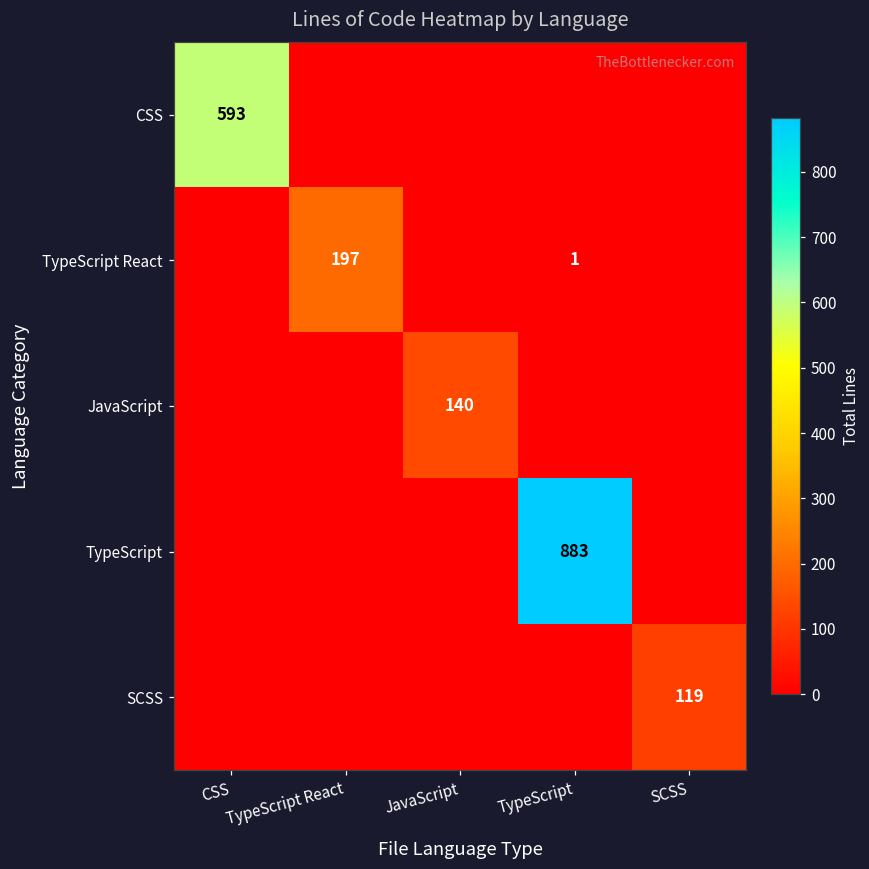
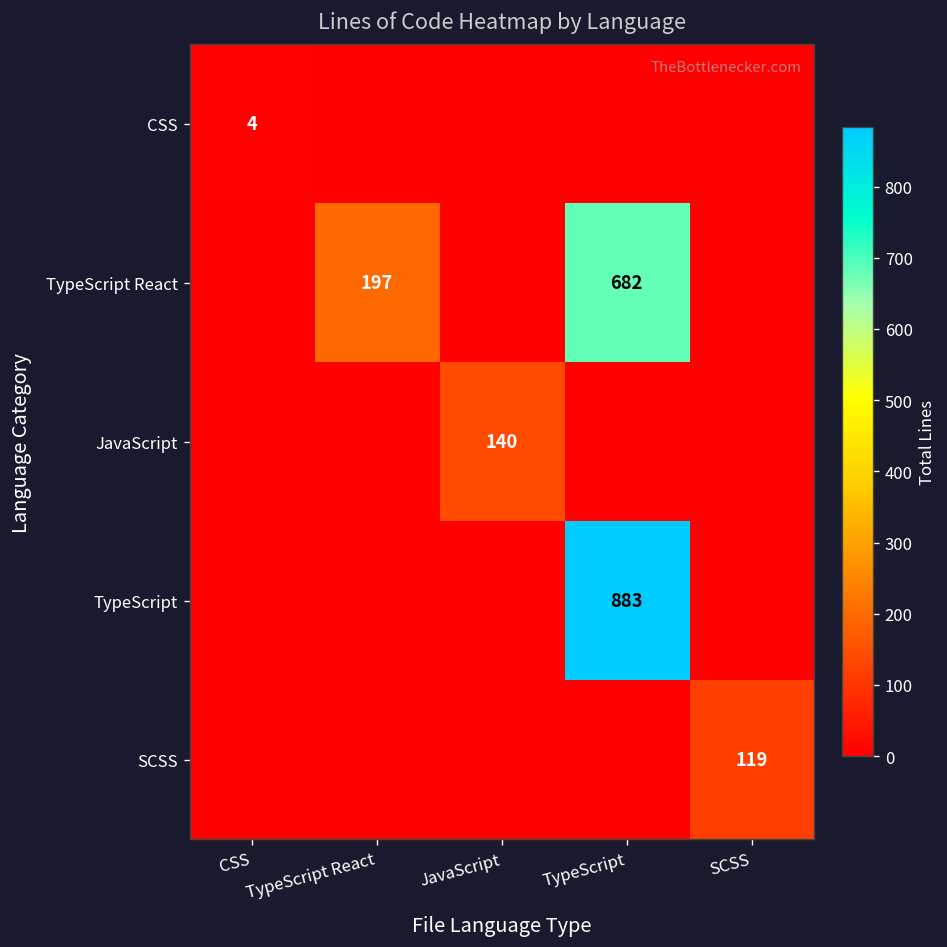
  {
    "CSS": {
-     "CSS": 593
+     "CSS": 4
    },
    "TypeScript React": {
      "TypeScript React": 197,
-     "TypeScript": 1
+     "TypeScript": 682
    },
    "JavaScript": {
      "JavaScript": 140
    },
    "TypeScript": {
      "TypeScript": 883
    },
    "SCSS": {
      "SCSS": 119
    }
  }
